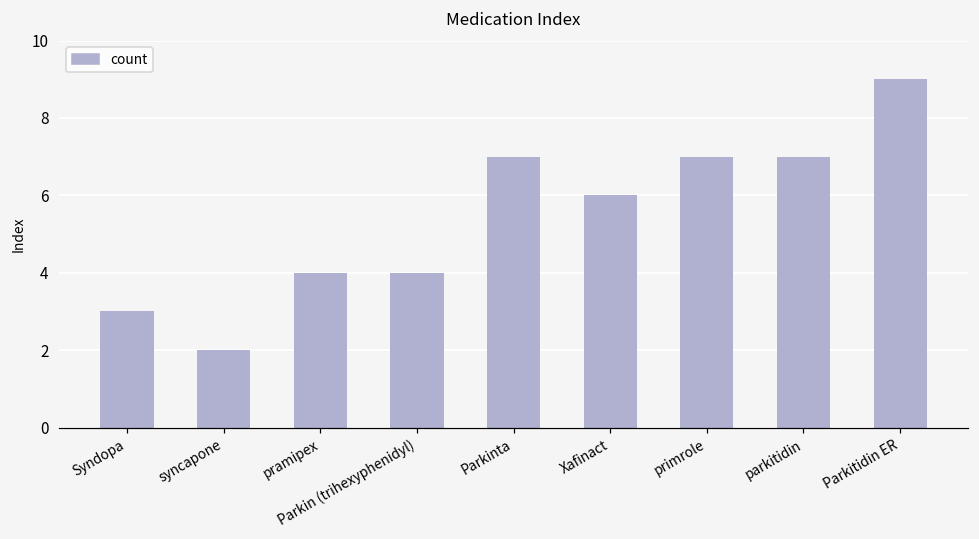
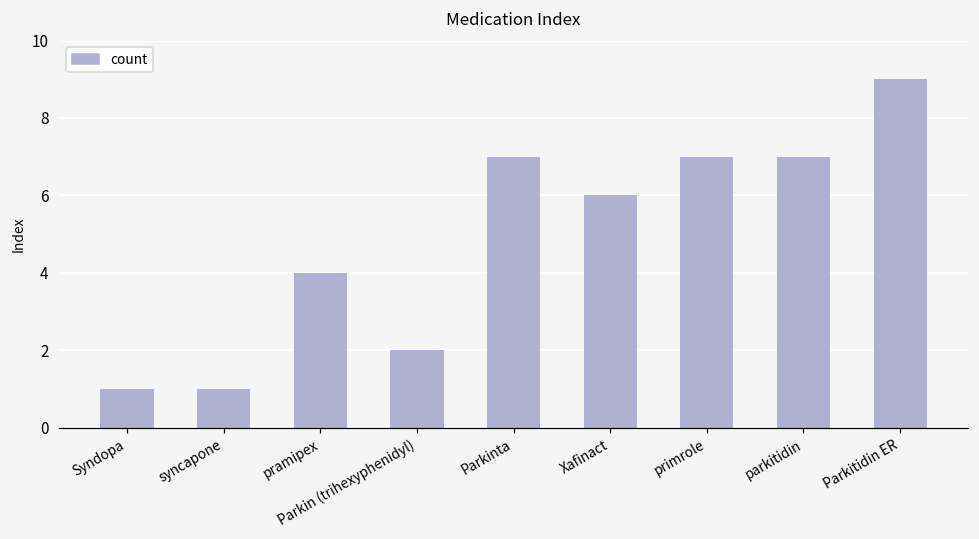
  {
-   "Syndopa": 3,
-   "syncapone": 2,
+   "Syndopa": 1,
+   "syncapone": 1,
    "pramipex": 4,
-   "Parkin (trihexyphenidyl)": 4,
+   "Parkin (trihexyphenidyl)": 2,
    "Parkinta": 7,
    "Xafinact": 6,
    "primrole": 7,
    "parkitidin": 7,
    "Parkitidin ER": 9
  }
